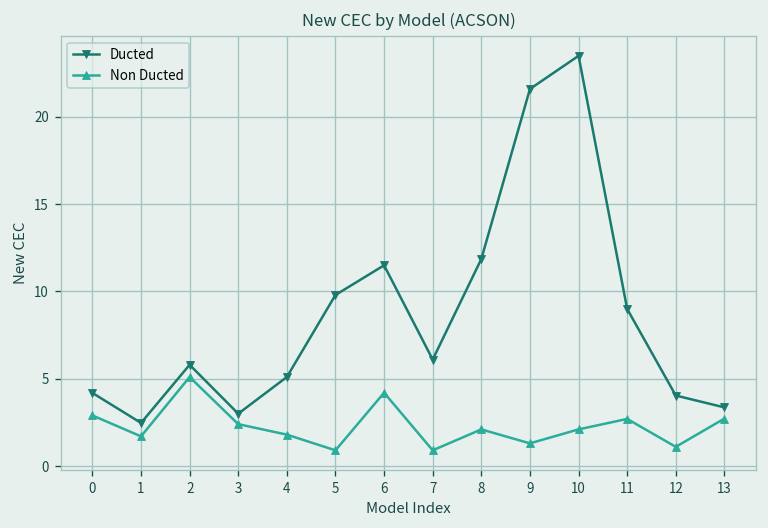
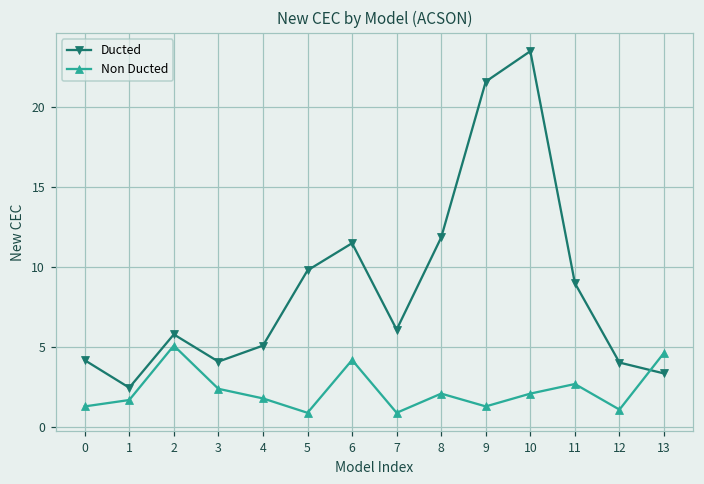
  {
    "Ducted": {
      "0": 4.2,
      "1": 2.5,
      "2": 5.8,
-     "3": 3.0,
+     "3": 4.1,
      "4": 5.1,
      "5": 9.8,
      "6": 11.5,
      "7": 6.1,
      "8": 11.9,
      "9": 21.6,
      "10": 23.5,
      "11": 9.0,
      "12": 4.0,
      "13": 3.4
    },
    "Non Ducted": {
-     "0": 2.9,
+     "0": 1.3,
      "1": 1.7,
      "2": 5.1,
      "3": 2.4,
      "4": 1.8,
      "5": 0.9,
      "6": 4.2,
      "7": 0.9,
      "8": 2.1,
      "9": 1.3,
      "10": 2.1,
      "11": 2.7,
      "12": 1.1,
-     "13": 2.7
+     "13": 4.7
    }
  }
